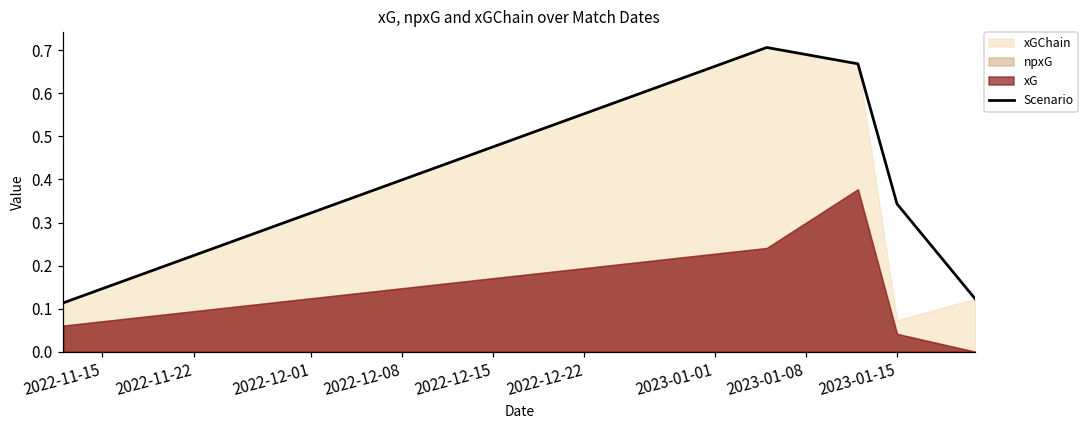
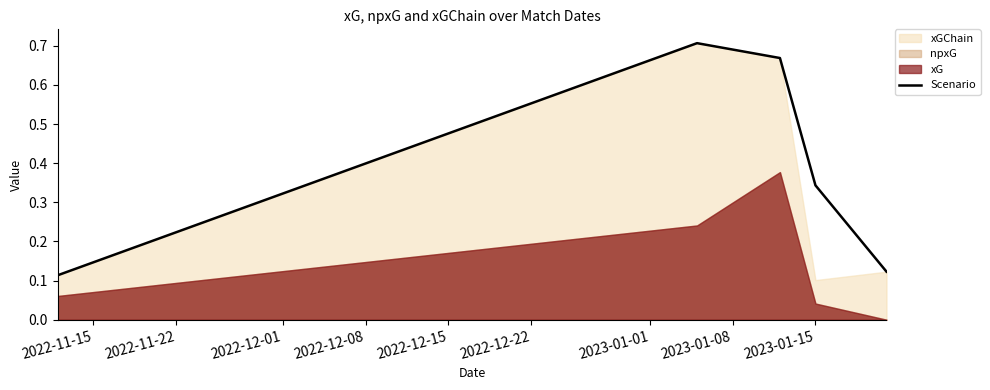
  {
    "xGChain": {
-     "2023-01-15": 0.07
+     "2023-01-15": 0.10
    },
    "Scenario": {
      "2023-01-15": 0.34
    },
    "xG": {
      "2023-01-15": 0.04
    }
  }
